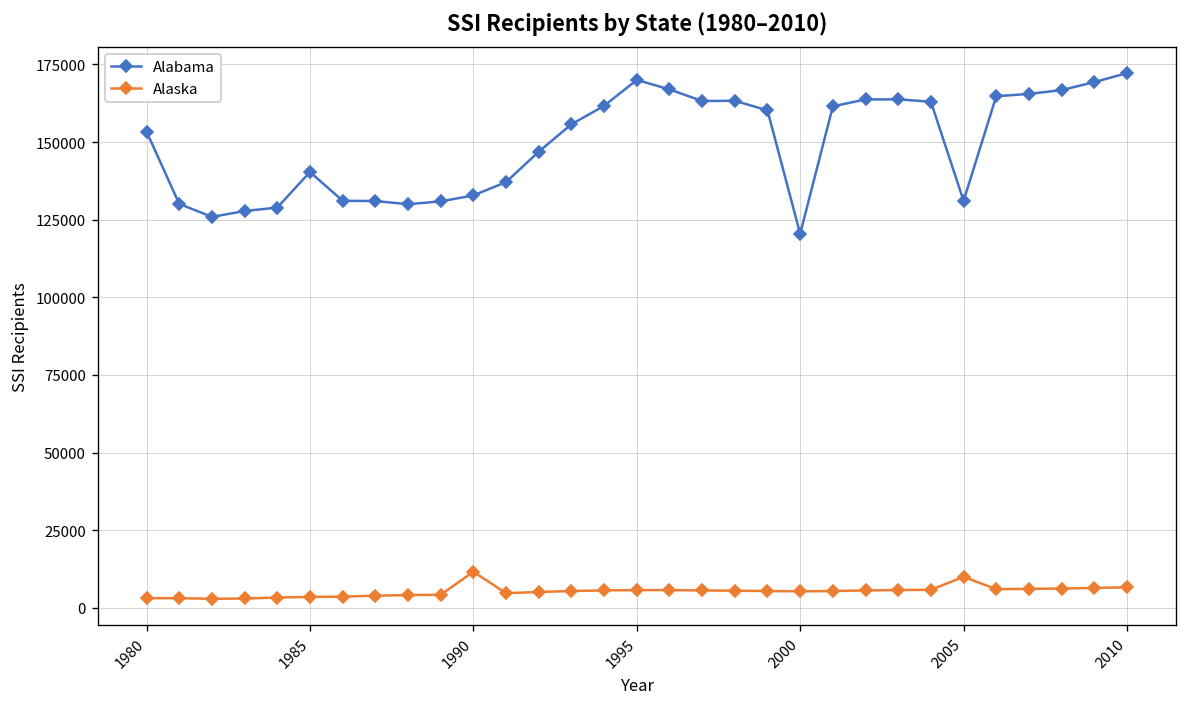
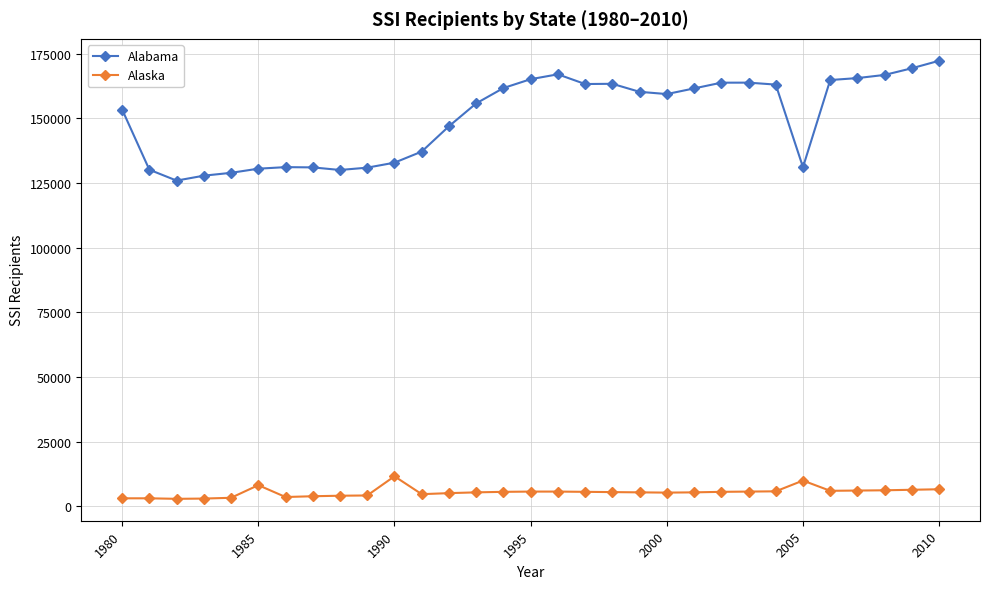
  {
    "Alabama": {
      "1980": 153000,
-     "1985": 140000,
+     "1985": 131000,
      "1990": 133000,
-     "1995": 170000,
-     "2000": 120000,
+     "1995": 165000,
+     "2000": 159000,
      "2005": 131000,
      "2010": 172000
    },
    "Alaska": {
      "1980": 3000,
-     "1985": 4000,
+     "1985": 8000,
      "1990": 12000,
      "1995": 6000,
      "2000": 5000,
      "2005": 10000,
      "2010": 7000
    }
  }
